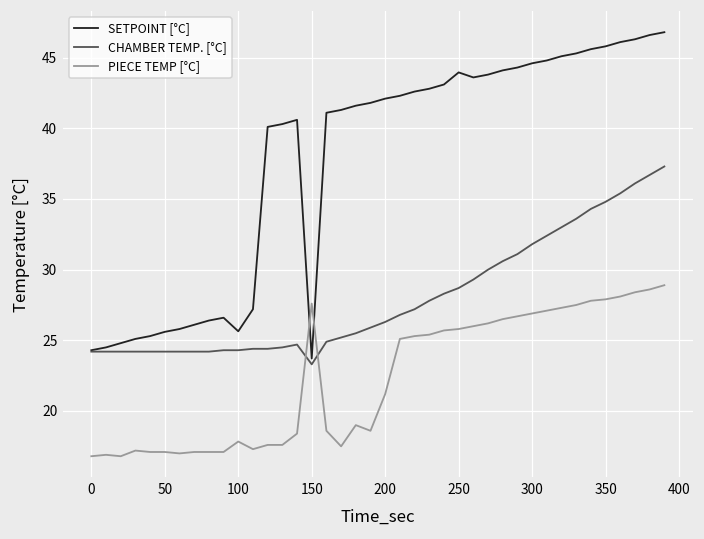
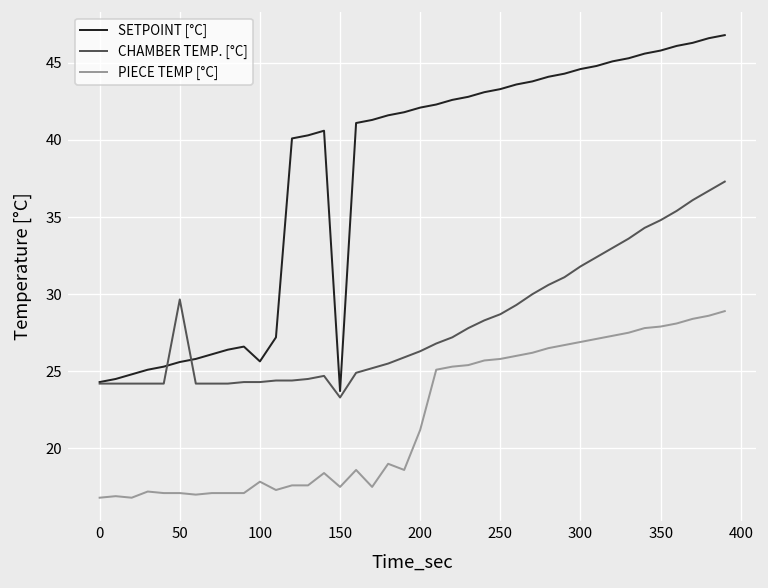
  {
    "SETPOINT [°C]": {
      "50": 25.6,
      "100": 25.6,
      "150": 23.7,
      "200": 42.1,
-     "250": 44.0,
+     "250": 43.3,
      "300": 44.6,
      "350": 45.8
    },
    "CHAMBER TEMP. [°C]": {
-     "50": 24.2,
+     "50": 29.7,
      "100": 24.3,
      "150": 23.3,
      "200": 26.3,
      "250": 28.7,
      "300": 31.8,
      "350": 34.8
    },
    "PIECE TEMP [°C]": {
      "0": 16.8,
      "50": 17.1,
      "100": 17.8,
-     "150": 27.6,
+     "150": 17.5,
      "200": 21.2,
      "250": 25.8,
      "300": 26.9,
      "350": 27.9
    }
  }
